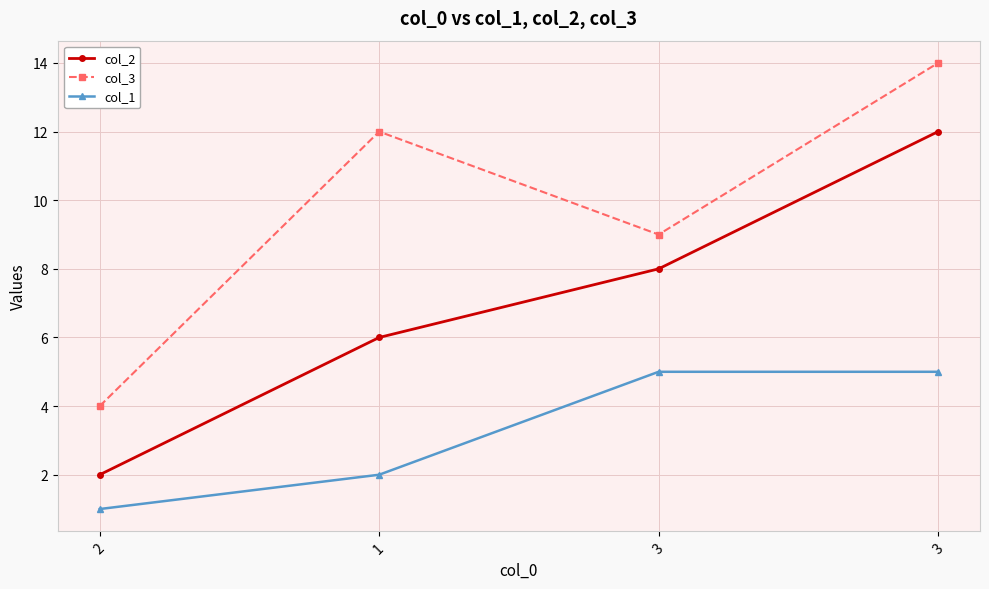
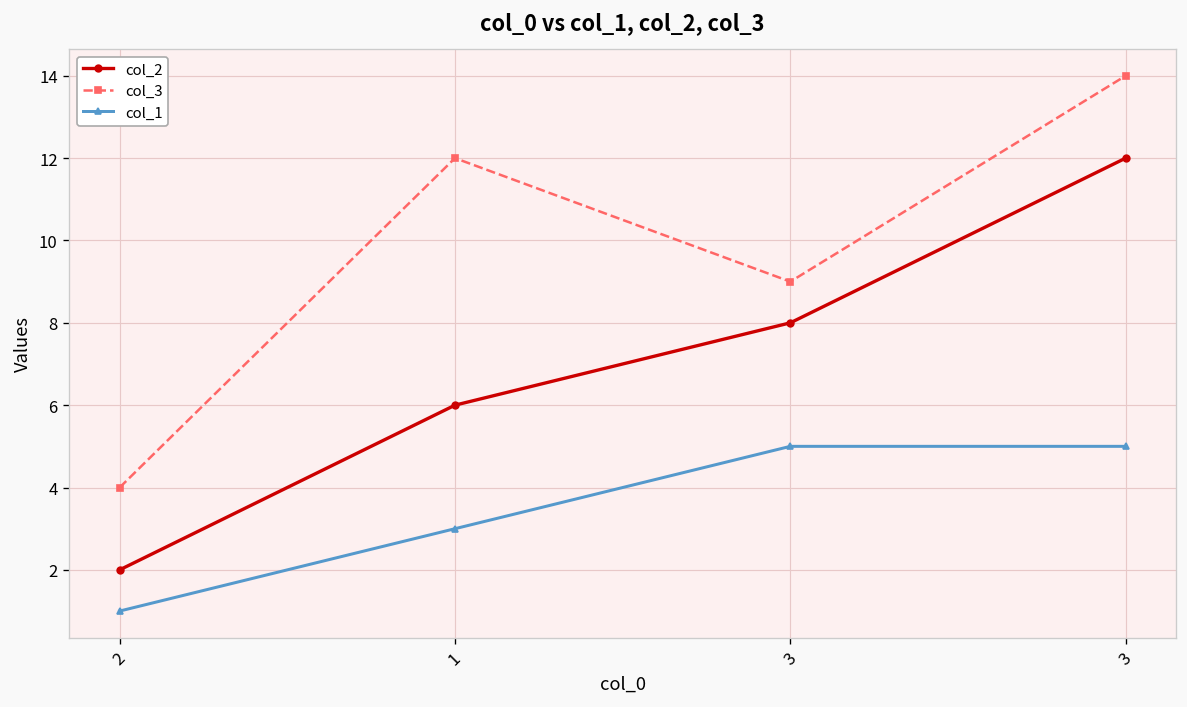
  {
    "col_2": {
      "2": 2,
      "1": 6
    },
    "col_3": {
      "2": 4,
      "1": 12
    },
    "col_1": {
      "2": 1,
-     "1": 2
+     "1": 3
    }
  }
